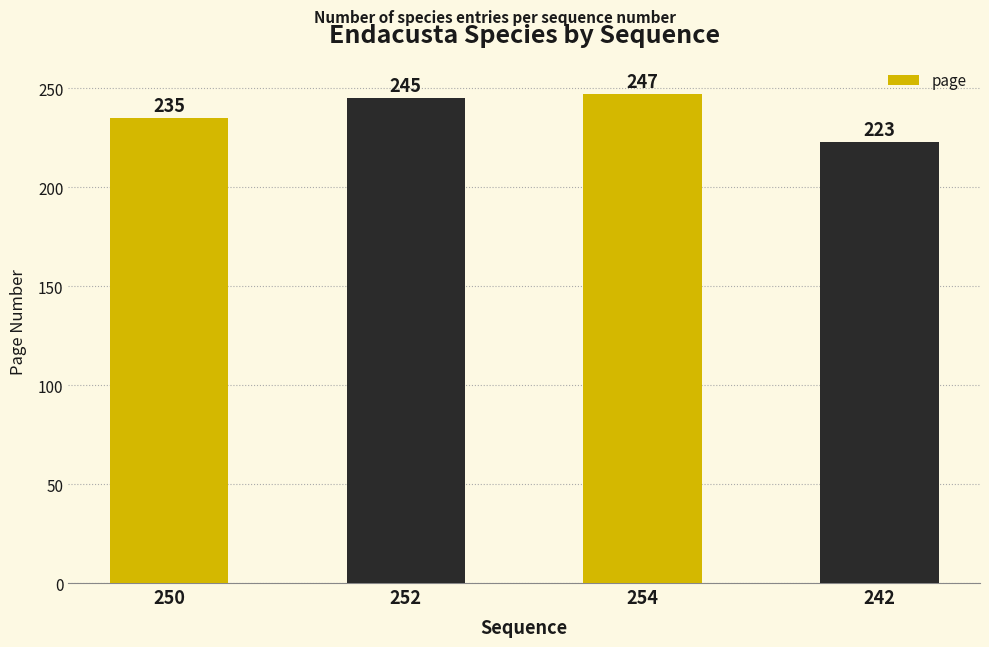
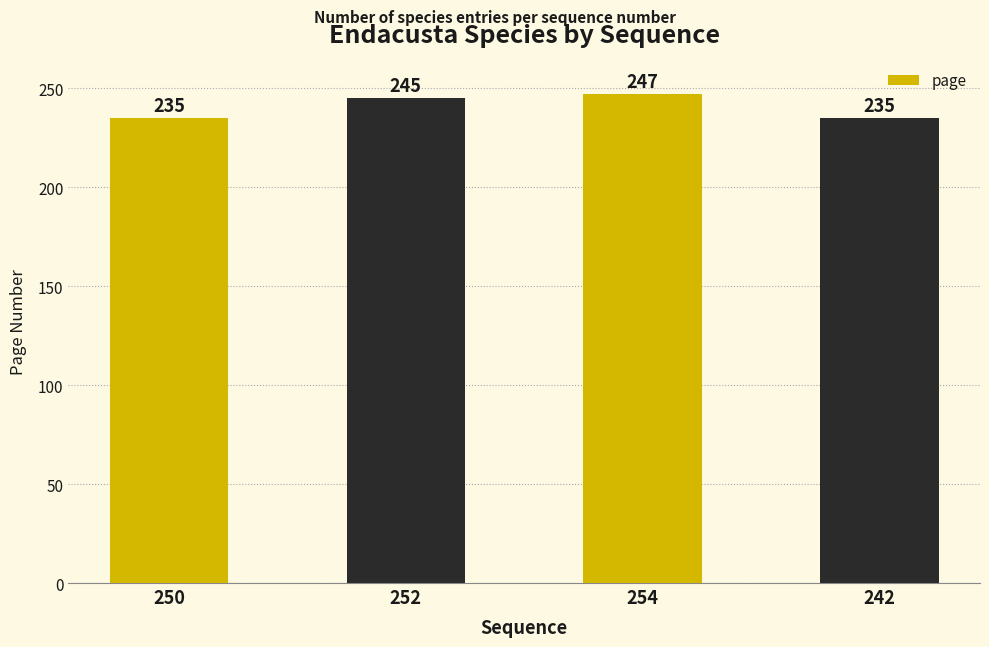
  {
    "250": 235,
    "252": 245,
    "254": 247,
-   "242": 223
+   "242": 235
  }
